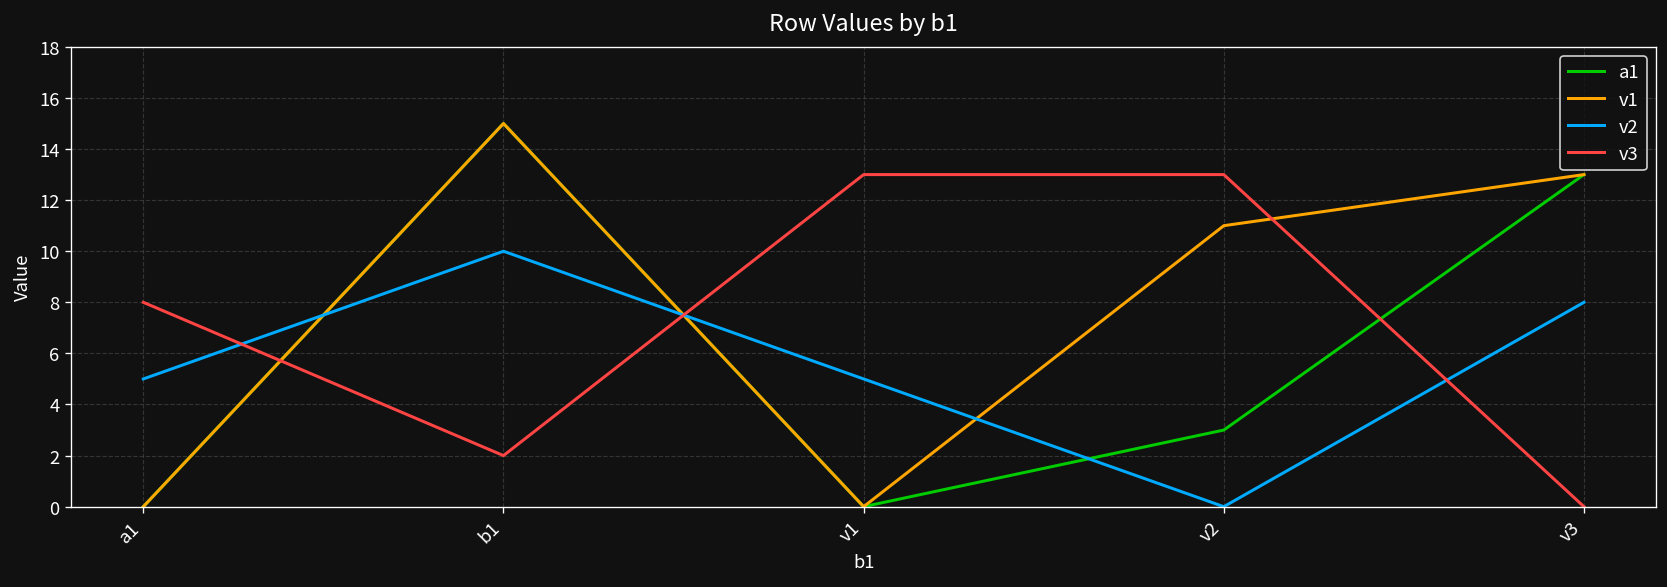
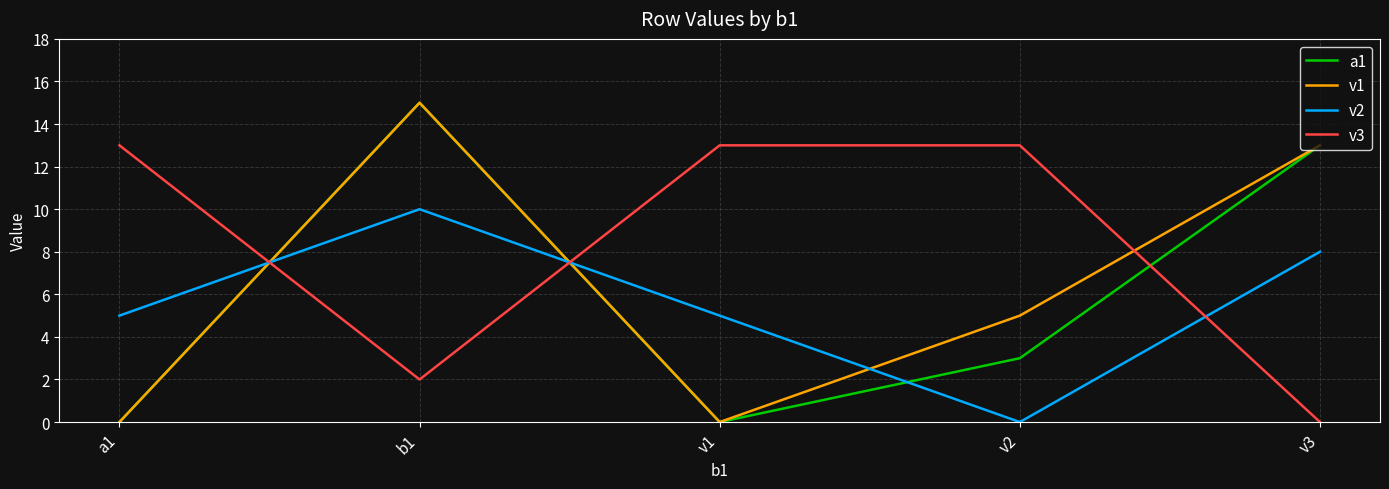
  {
    "a1": {
      "v2": 3
    },
    "v1": {
-     "v2": 11
+     "v2": 5
    },
    "v2": {
      "a1": 5,
      "b1": 10,
      "v1": 5,
      "v2": 0,
      "v3": 8
    },
    "v3": {
-     "a1": 8,
+     "a1": 13,
      "b1": 2,
      "v1": 13,
      "v2": 13,
      "v3": 0
    }
  }
